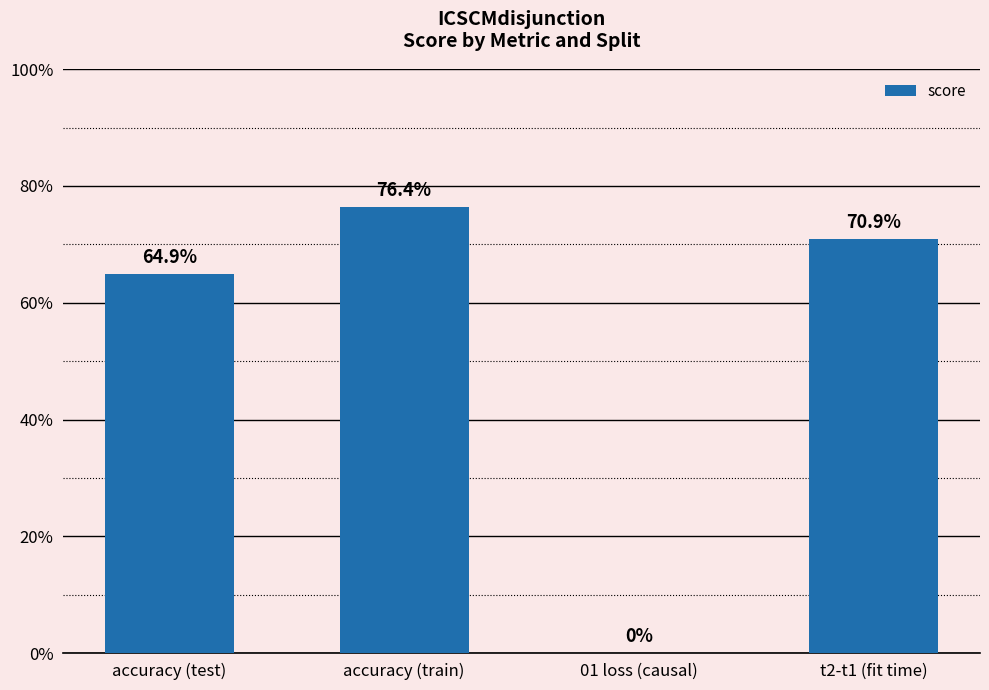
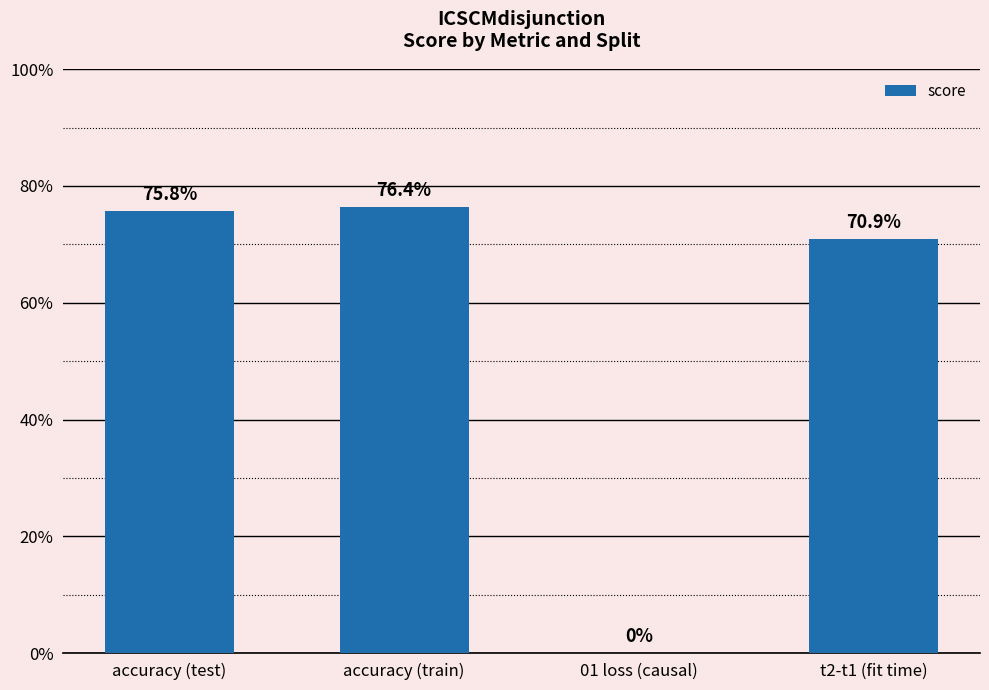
  {
-   "accuracy (test)": "64.9%",
+   "accuracy (test)": "75.8%",
    "accuracy (train)": "76.4%",
    "01 loss (causal)": "0%",
    "t2-t1 (fit time)": "70.9%"
  }
